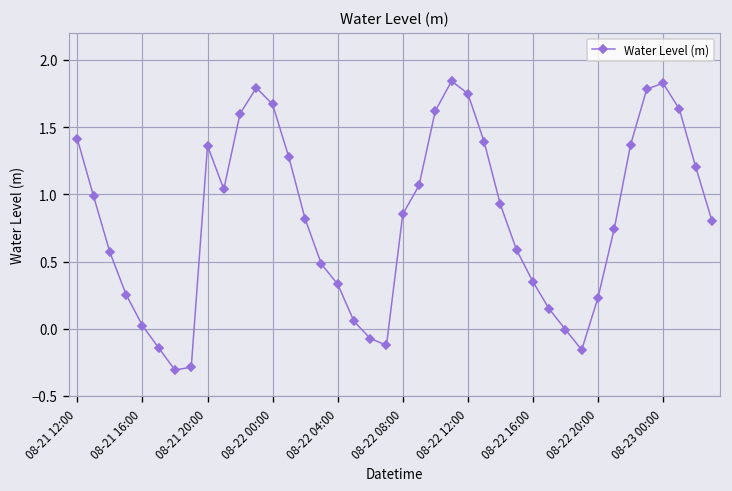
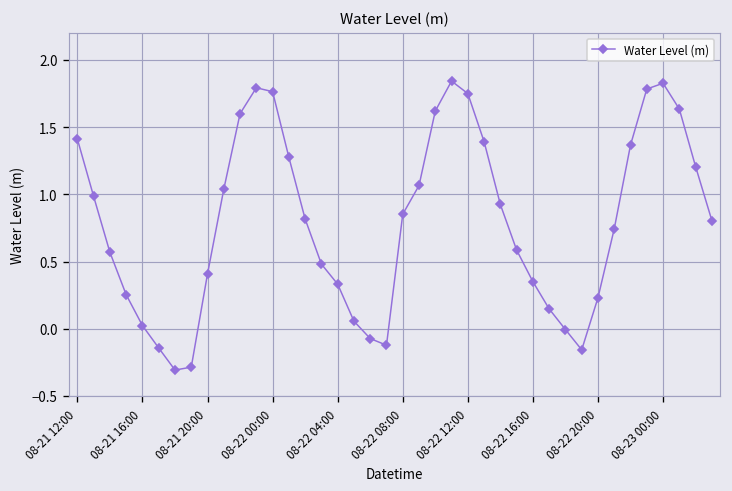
  {
    "08-21 12:00": 1.41,
    "08-21 16:00": 0.02,
-   "08-21 20:00": 1.36,
-   "08-22 00:00": 1.67,
+   "08-21 20:00": 0.41,
+   "08-22 00:00": 1.76,
    "08-22 04:00": 0.33,
    "08-22 08:00": 0.85,
    "08-22 12:00": 1.75,
    "08-22 16:00": 0.35,
    "08-22 20:00": 0.23,
    "08-23 00:00": 1.83
  }
